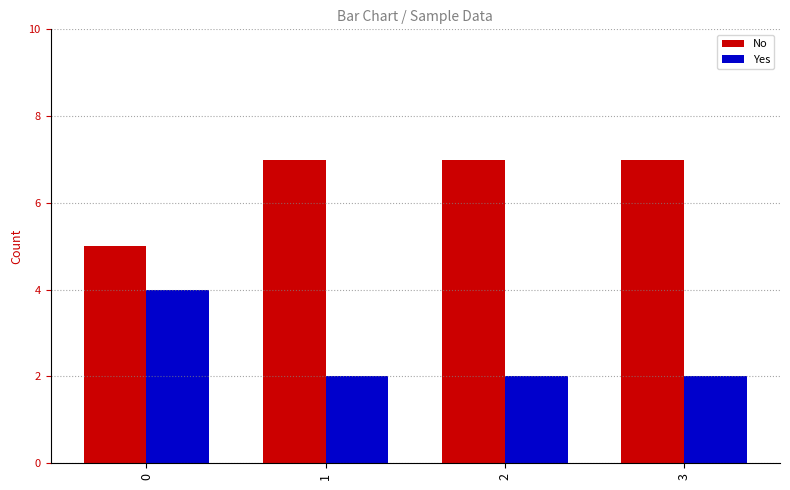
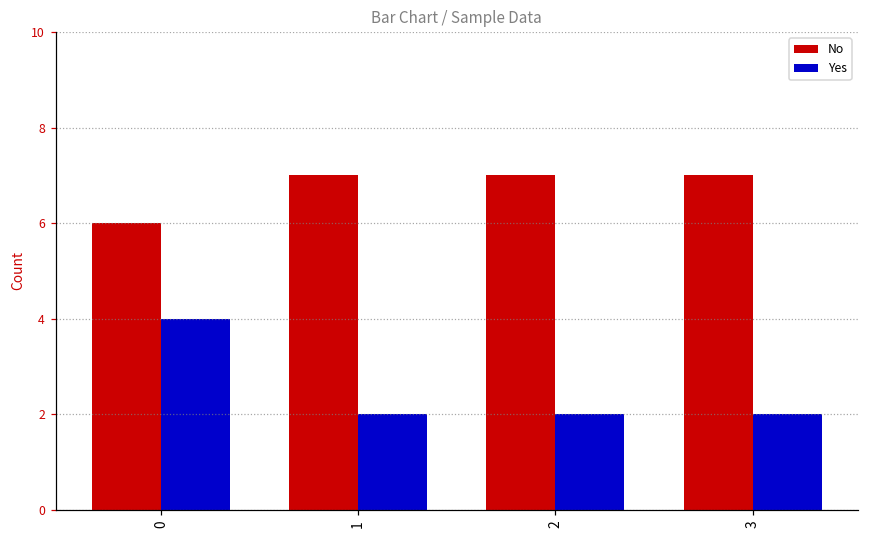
  {
    "No": {
-     "0": 5,
+     "0": 6,
      "1": 7,
      "2": 7,
      "3": 7
    },
    "Yes": {
      "0": 4,
      "1": 2,
      "2": 2,
      "3": 2
    }
  }
